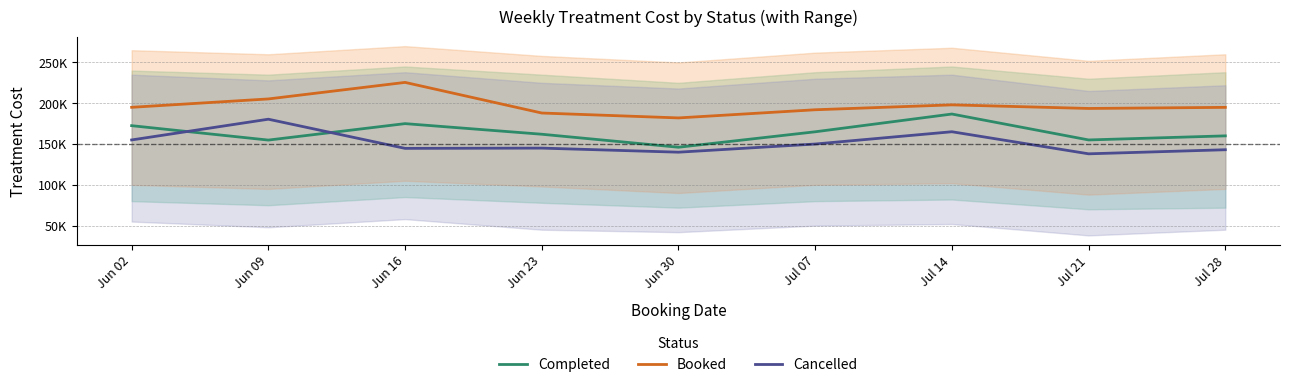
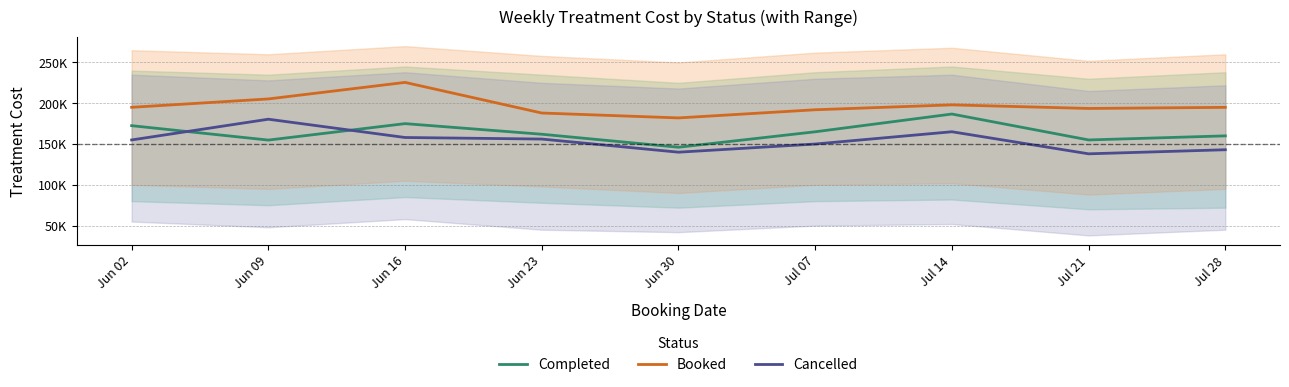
  {
    "Completed": {
      "Jun 02": 170000,
      "Jun 09": 150000,
      "Jun 16": 180000,
      "Jun 23": 160000,
      "Jun 30": 150000,
      "Jul 07": 170000,
      "Jul 14": 190000,
      "Jul 21": 160000,
      "Jul 28": 160000
    },
    "Booked": {
      "Jun 02": 200000,
      "Jun 09": 210000,
      "Jun 16": 230000,
      "Jun 23": 190000,
      "Jun 30": 180000,
      "Jul 07": 190000,
      "Jul 14": 200000,
      "Jul 21": 190000,
      "Jul 28": 190000
    },
    "Cancelled": {
      "Jun 02": 160000,
      "Jun 09": 180000,
-     "Jun 16": 140000,
-     "Jun 23": 150000,
+     "Jun 16": 160000,
+     "Jun 23": 160000,
      "Jun 30": 140000,
      "Jul 07": 150000,
      "Jul 14": 170000,
      "Jul 21": 140000,
      "Jul 28": 140000
    }
  }
